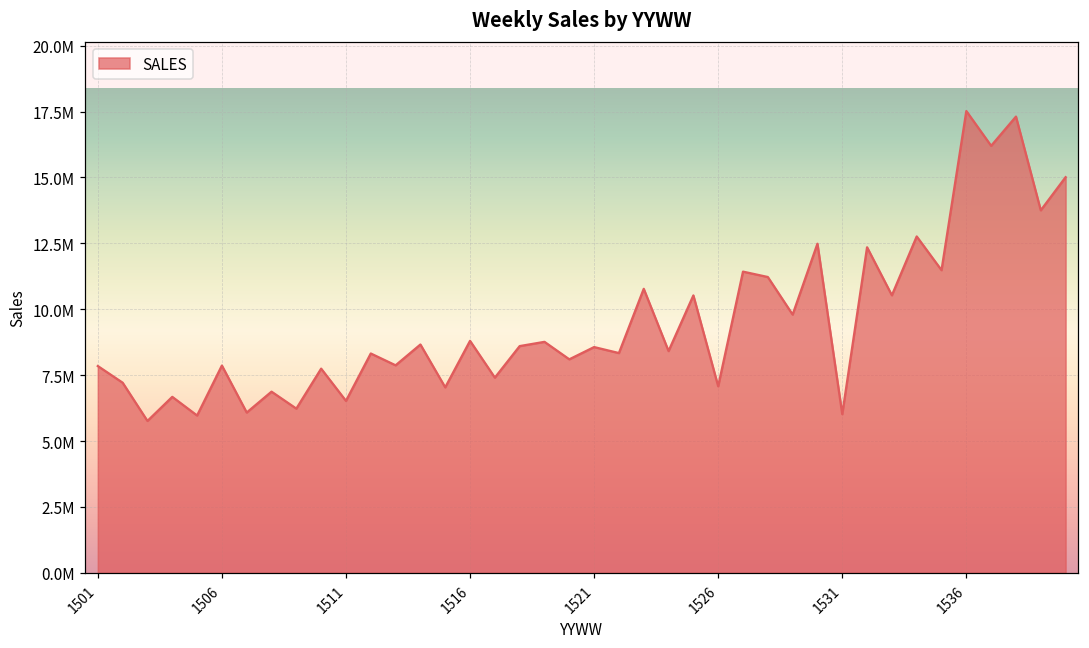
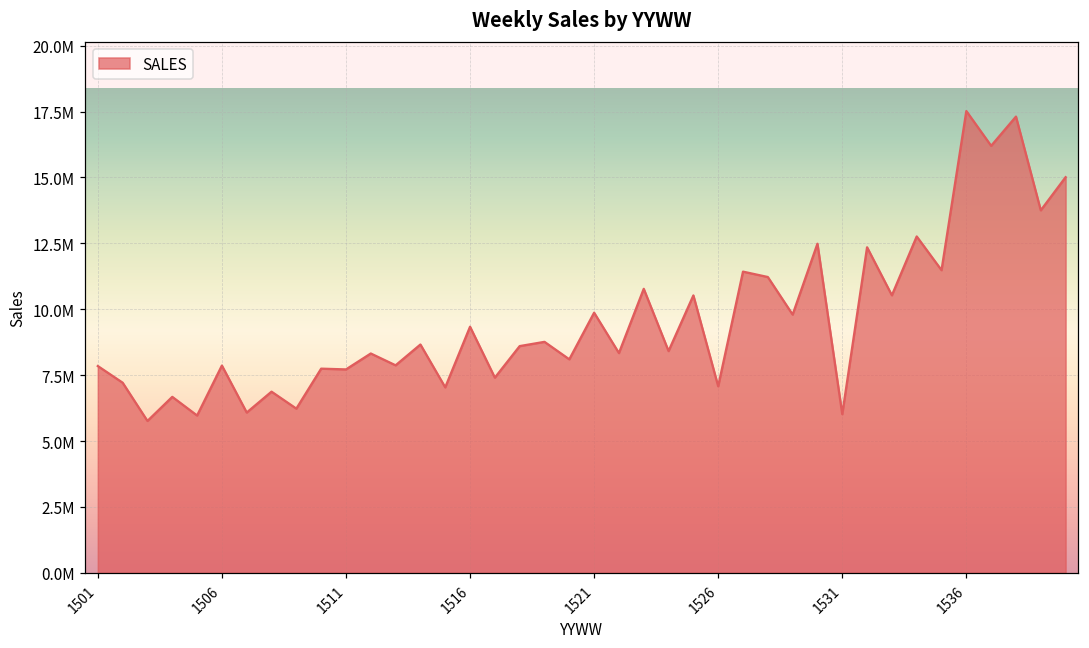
  {
    "1501": 7800000,
    "1506": 7900000,
-   "1511": 6500000,
-   "1516": 8800000,
-   "1521": 8600000,
+   "1511": 7700000,
+   "1516": 9300000,
+   "1521": 9900000,
    "1526": 7100000,
    "1531": 6000000,
    "1536": 17500000
  }
